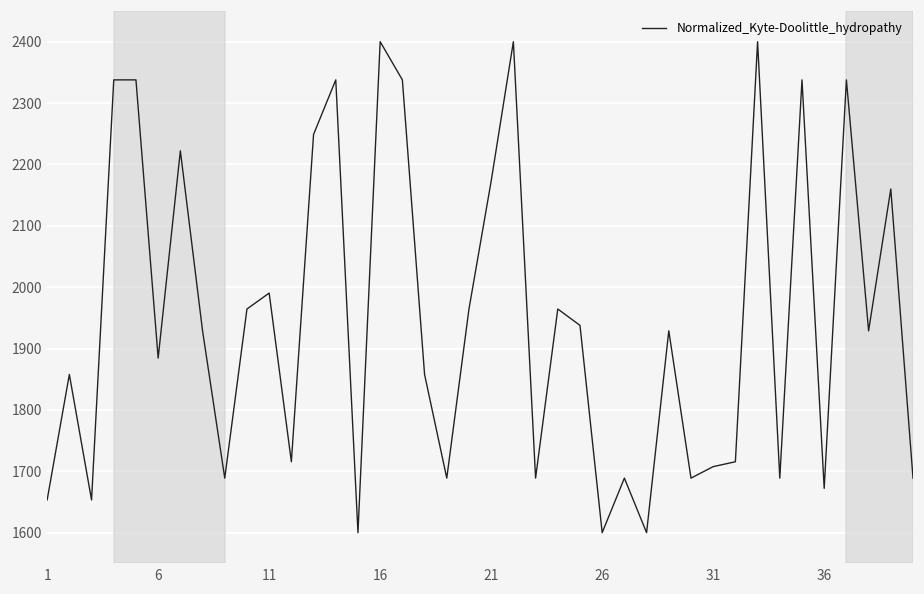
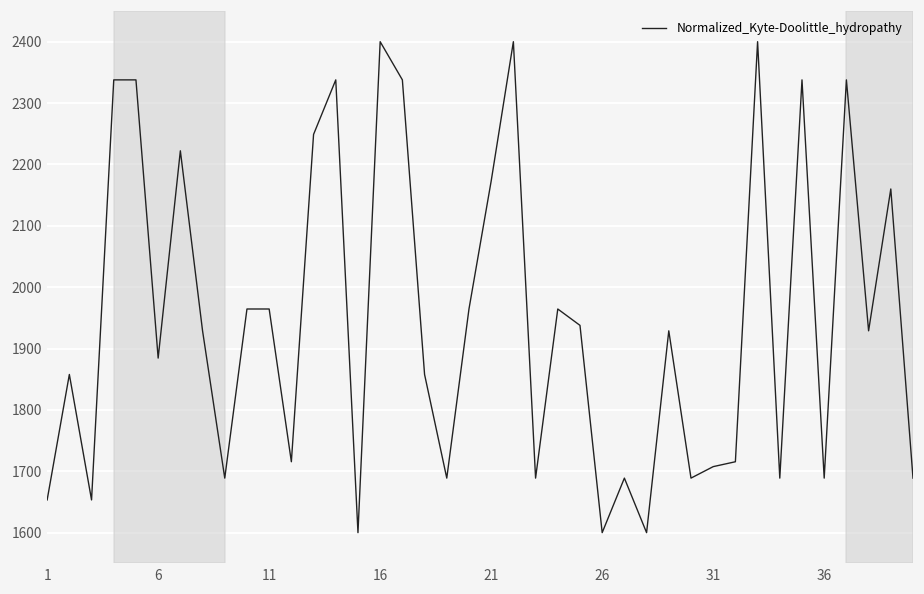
  {
    "1": 1650,
    "6": 1880,
-   "11": 1990,
+   "11": 1960,
    "16": 2400,
    "21": 2170,
    "26": 1600,
    "31": 1710,
-   "36": 1670
+   "36": 1690
  }
